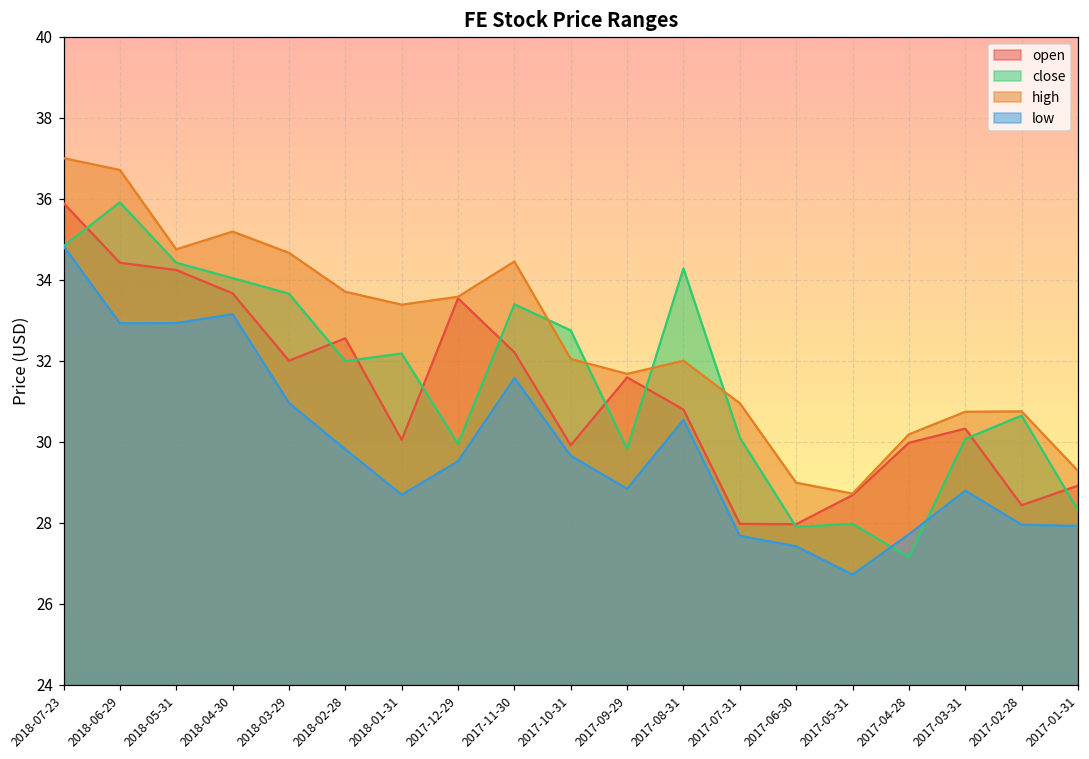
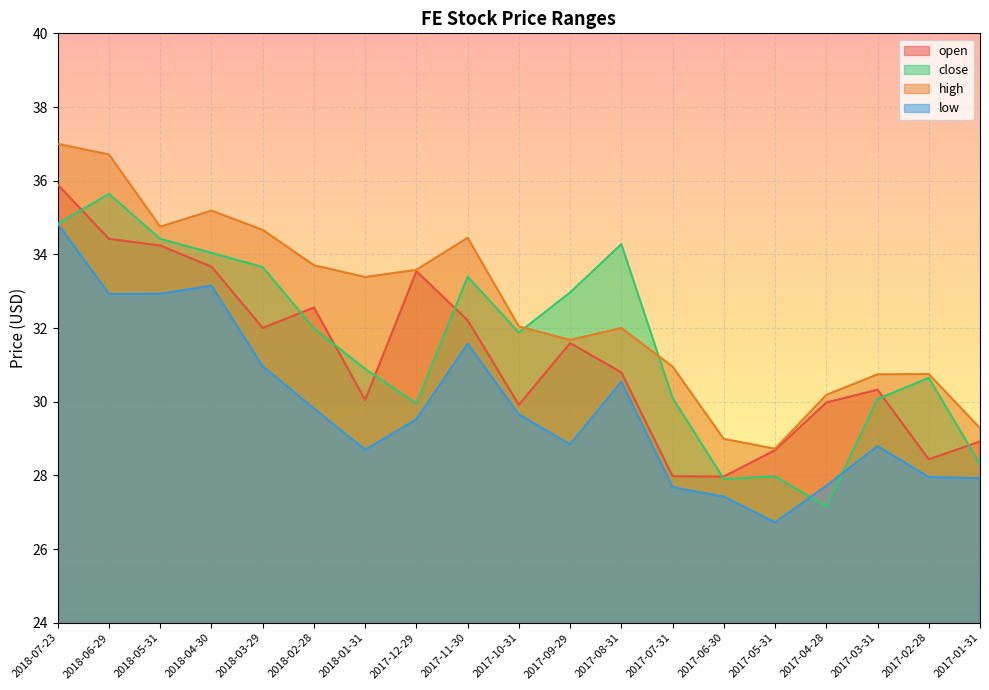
  {
    "close": {
-     "2018-06-29": 35.9,
+     "2018-06-29": 35.6,
      "2018-05-31": 34.4,
      "2018-04-30": 34.0,
      "2018-03-29": 33.7,
      "2018-02-28": 32.0,
-     "2018-01-31": 32.2,
+     "2018-01-31": 30.9,
      "2017-12-29": 30.0,
      "2017-11-30": 33.4,
-     "2017-10-31": 32.8,
-     "2017-09-29": 29.8,
+     "2017-10-31": 31.9,
+     "2017-09-29": 33.0,
      "2017-08-31": 34.3,
      "2017-07-31": 30.1,
      "2017-05-31": 28.0,
      "2017-04-28": 27.2,
      "2017-03-31": 30.1,
      "2017-02-28": 30.6,
      "2017-01-31": 28.3
    },
    "low": {
      "2018-06-29": 32.9,
      "2018-05-31": 32.9,
      "2018-04-30": 33.2,
      "2018-03-29": 31.0,
      "2018-02-28": 29.8,
      "2018-01-31": 28.7,
      "2017-12-29": 29.5,
      "2017-11-30": 31.6,
      "2017-10-31": 29.7,
      "2017-09-29": 28.8,
      "2017-08-31": 30.5,
      "2017-07-31": 27.7,
      "2017-06-30": 27.4,
      "2017-05-31": 26.7,
      "2017-04-28": 27.7,
      "2017-03-31": 28.8,
      "2017-02-28": 28.0,
      "2017-01-31": 27.9
    }
  }
